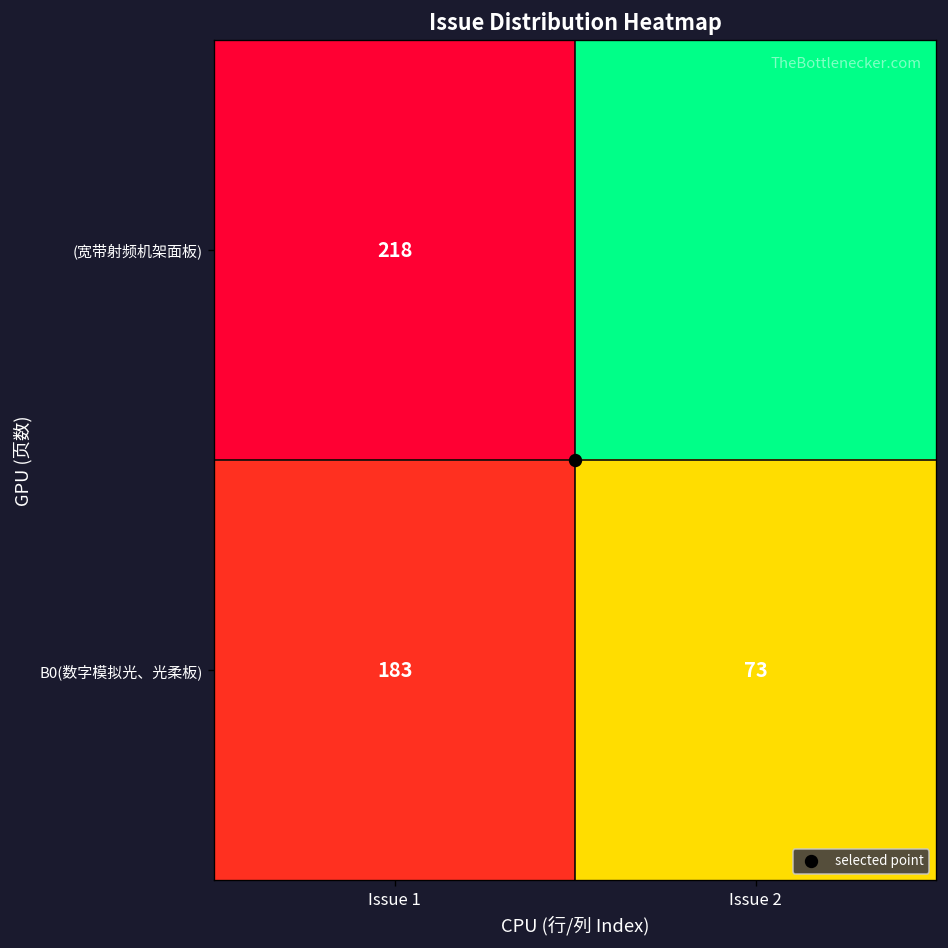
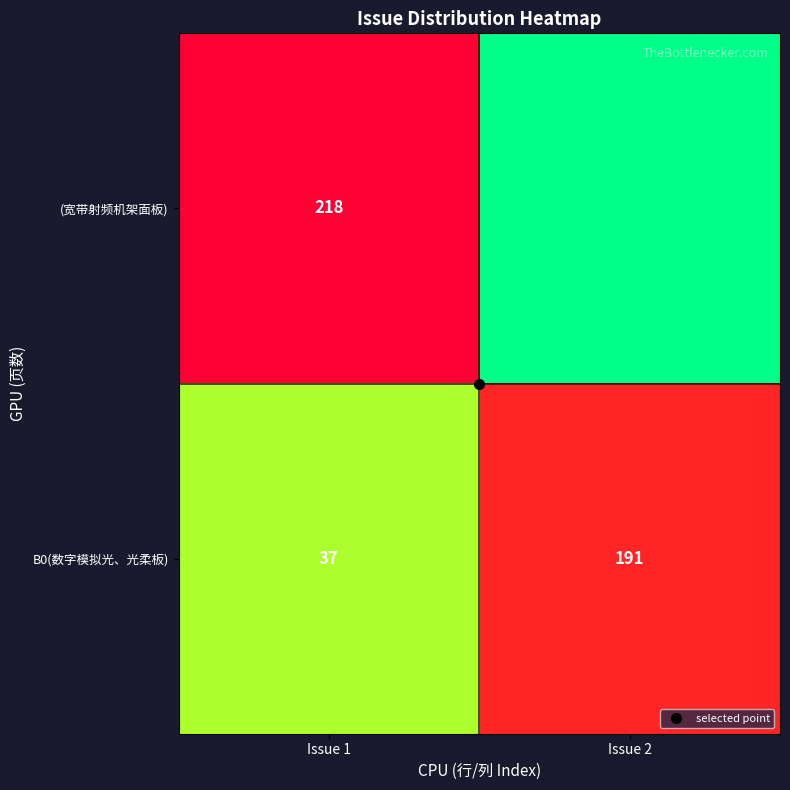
  {
    "(宽带射频机架面板)": {
      "Issue 1": 218
    },
    "B0(数字模拟光、光柔板)": {
-     "Issue 1": 183,
-     "Issue 2": 73
+     "Issue 1": 37,
+     "Issue 2": 191
    }
  }
